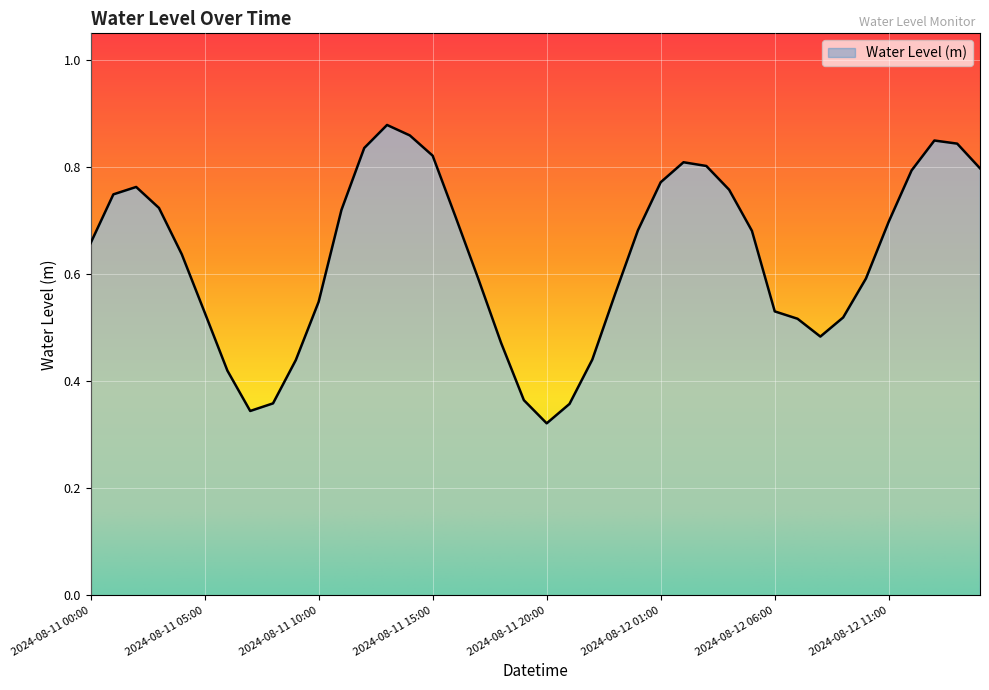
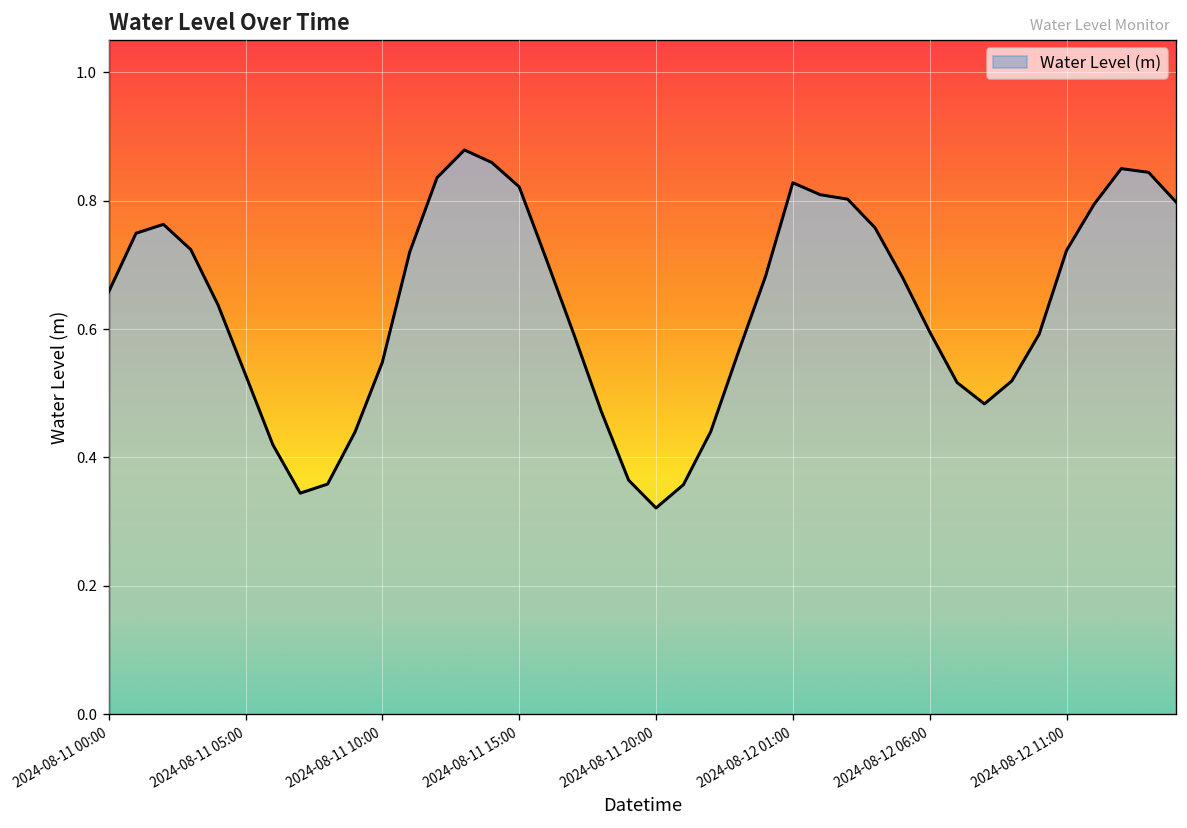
  {
    "2024-08-11 00:00": 0.66,
    "2024-08-11 05:00": 0.53,
    "2024-08-11 10:00": 0.55,
    "2024-08-11 15:00": 0.82,
    "2024-08-11 20:00": 0.32,
-   "2024-08-12 01:00": 0.77,
-   "2024-08-12 06:00": 0.53,
-   "2024-08-12 11:00": 0.70
+   "2024-08-12 01:00": 0.83,
+   "2024-08-12 06:00": 0.60,
+   "2024-08-12 11:00": 0.72
  }
